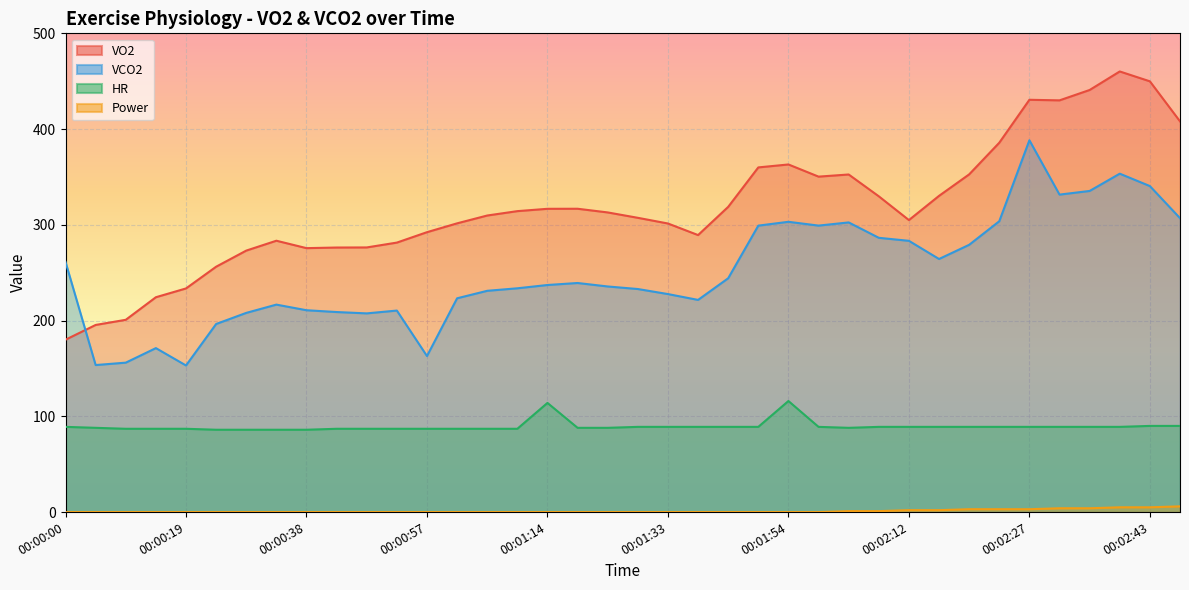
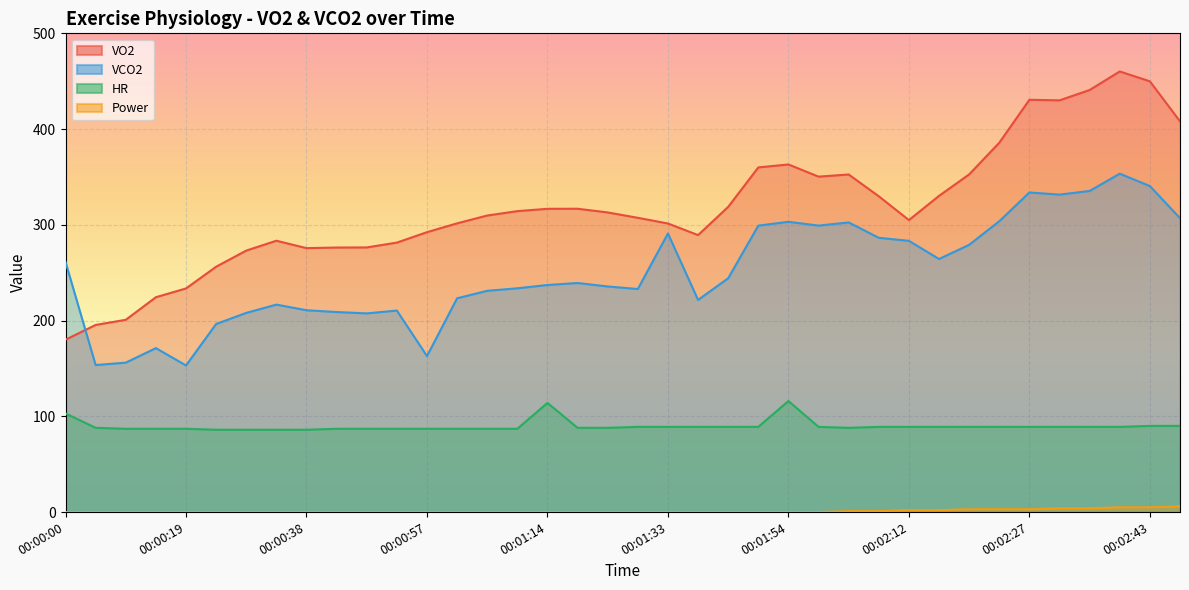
  {
    "VCO2": {
      "00:00:00": 260,
      "00:00:19": 150,
      "00:00:38": 210,
      "00:00:57": 160,
      "00:01:14": 240,
-     "00:01:33": 230,
+     "00:01:33": 290,
      "00:01:54": 300,
      "00:02:12": 280,
-     "00:02:27": 390,
+     "00:02:27": 330,
      "00:02:43": 340
    },
    "HR": {
-     "00:00:00": 90,
+     "00:00:00": 100,
      "00:00:19": 90,
      "00:00:38": 90,
      "00:00:57": 90,
      "00:01:14": 110,
      "00:01:33": 90,
      "00:01:54": 120,
      "00:02:12": 90,
      "00:02:27": 90,
      "00:02:43": 90
    }
  }
